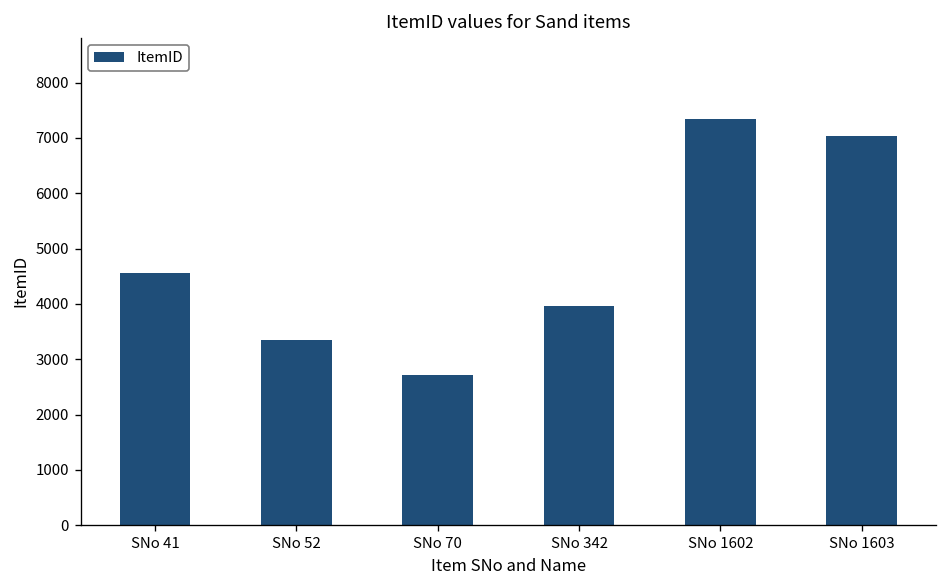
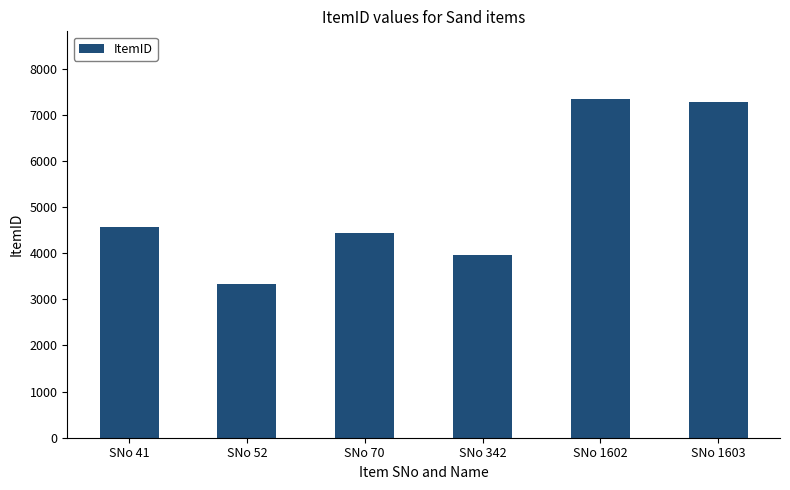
  {
    "SNo 41": 4600,
    "SNo 52": 3300,
-   "SNo 70": 2700,
+   "SNo 70": 4400,
    "SNo 342": 4000,
    "SNo 1602": 7300,
-   "SNo 1603": 7000
+   "SNo 1603": 7300
  }
